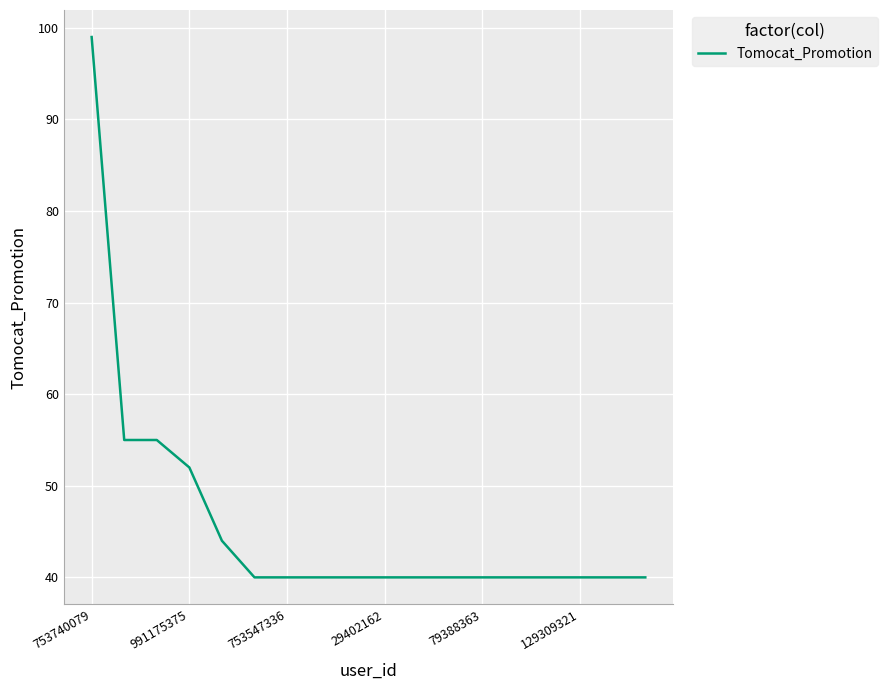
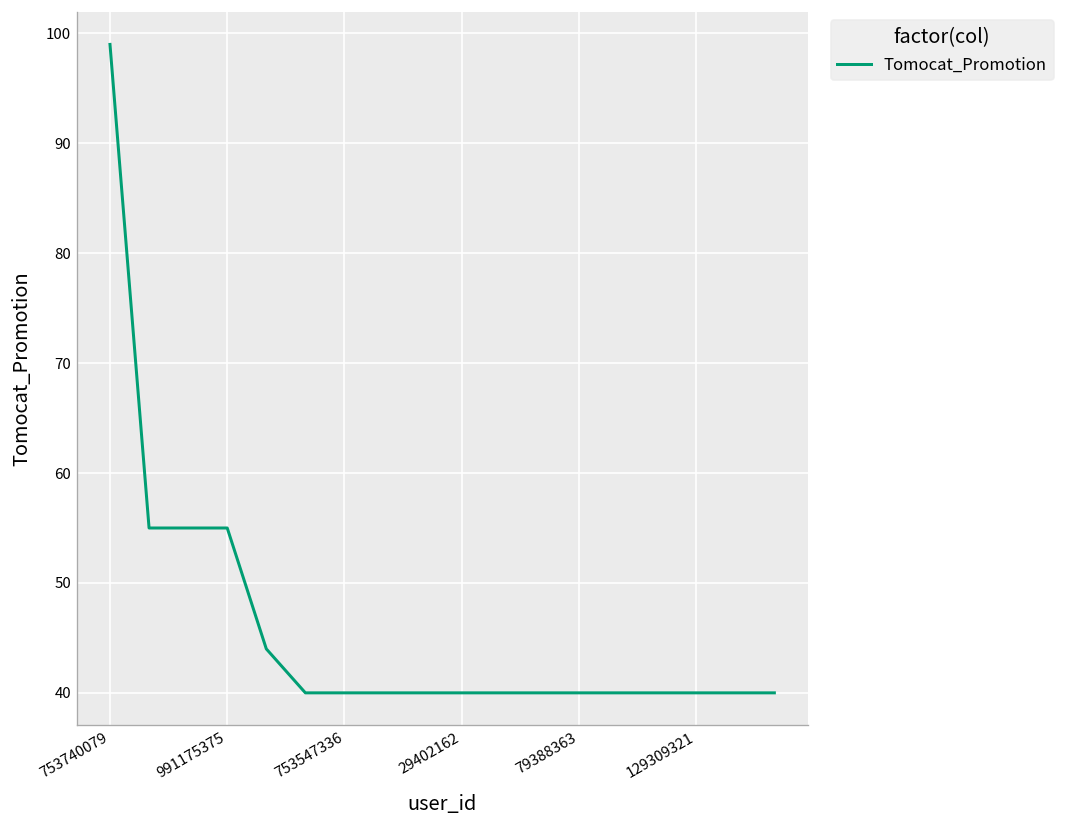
  {
    "753740079": 99,
-   "991175375": 52,
+   "991175375": 55,
    "753547336": 40,
    "29402162": 40,
    "79388363": 40,
    "129309321": 40
  }
